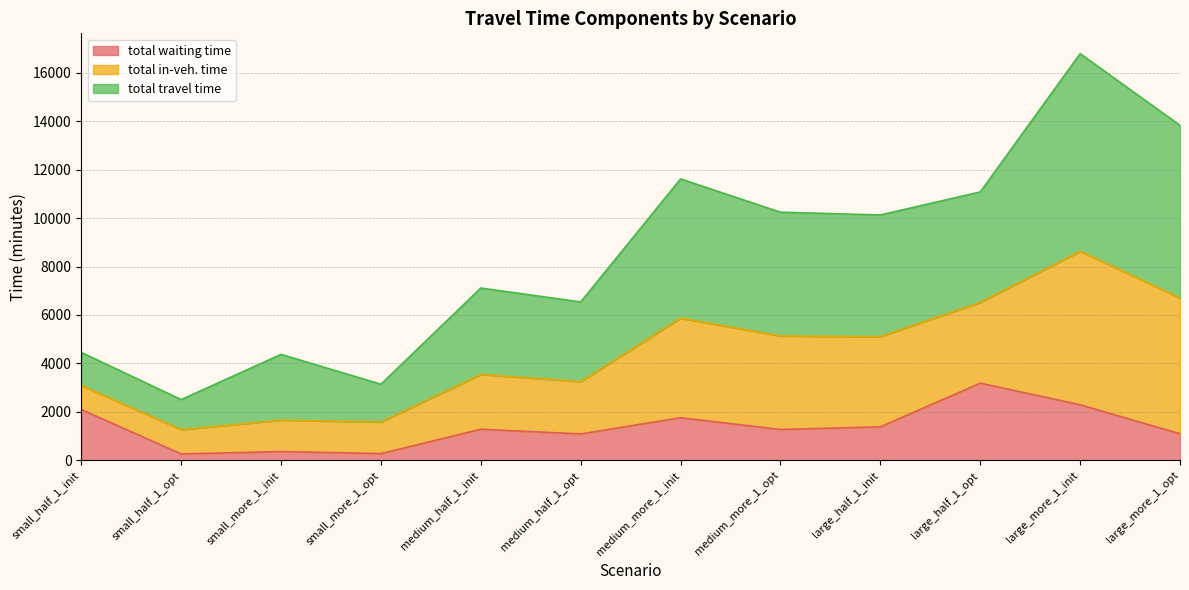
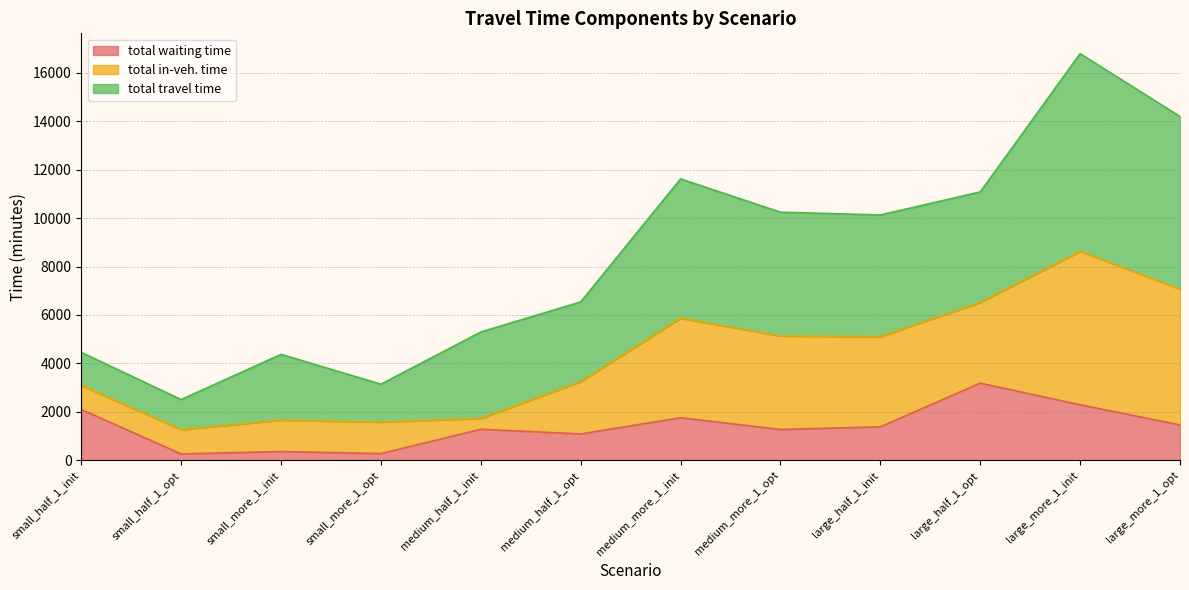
  {
    "total waiting time": {
      "small_half_1_init": 2100,
      "small_half_1_opt": 300,
      "small_more_1_init": 400,
      "small_more_1_opt": 300,
      "medium_half_1_init": 1300,
      "medium_half_1_opt": 1100,
      "medium_more_1_init": 1800,
      "medium_more_1_opt": 1300,
      "large_half_1_init": 1400,
      "large_half_1_opt": 3200,
      "large_more_1_init": 2300,
-     "large_more_1_opt": 1100
+     "large_more_1_opt": 1500
    },
    "total in-veh. time": {
      "small_half_1_init": 1000,
      "small_half_1_opt": 1000,
      "small_more_1_init": 1300,
      "small_more_1_opt": 1300,
-     "medium_half_1_init": 2300,
+     "medium_half_1_init": 400,
      "medium_half_1_opt": 2200,
      "medium_more_1_init": 4100,
      "medium_more_1_opt": 3900,
      "large_half_1_init": 3700,
      "large_half_1_opt": 3300,
      "large_more_1_init": 6300,
      "large_more_1_opt": 5600
    },
    "total travel time": {
      "small_half_1_init": 1400,
      "small_half_1_opt": 1200,
      "small_more_1_init": 2700,
      "small_more_1_opt": 1600,
      "medium_half_1_init": 3600,
      "medium_half_1_opt": 3300,
      "medium_more_1_init": 5700,
      "medium_more_1_opt": 5100,
      "large_half_1_init": 5000,
      "large_half_1_opt": 4600,
      "large_more_1_init": 8200,
      "large_more_1_opt": 7100
    }
  }
